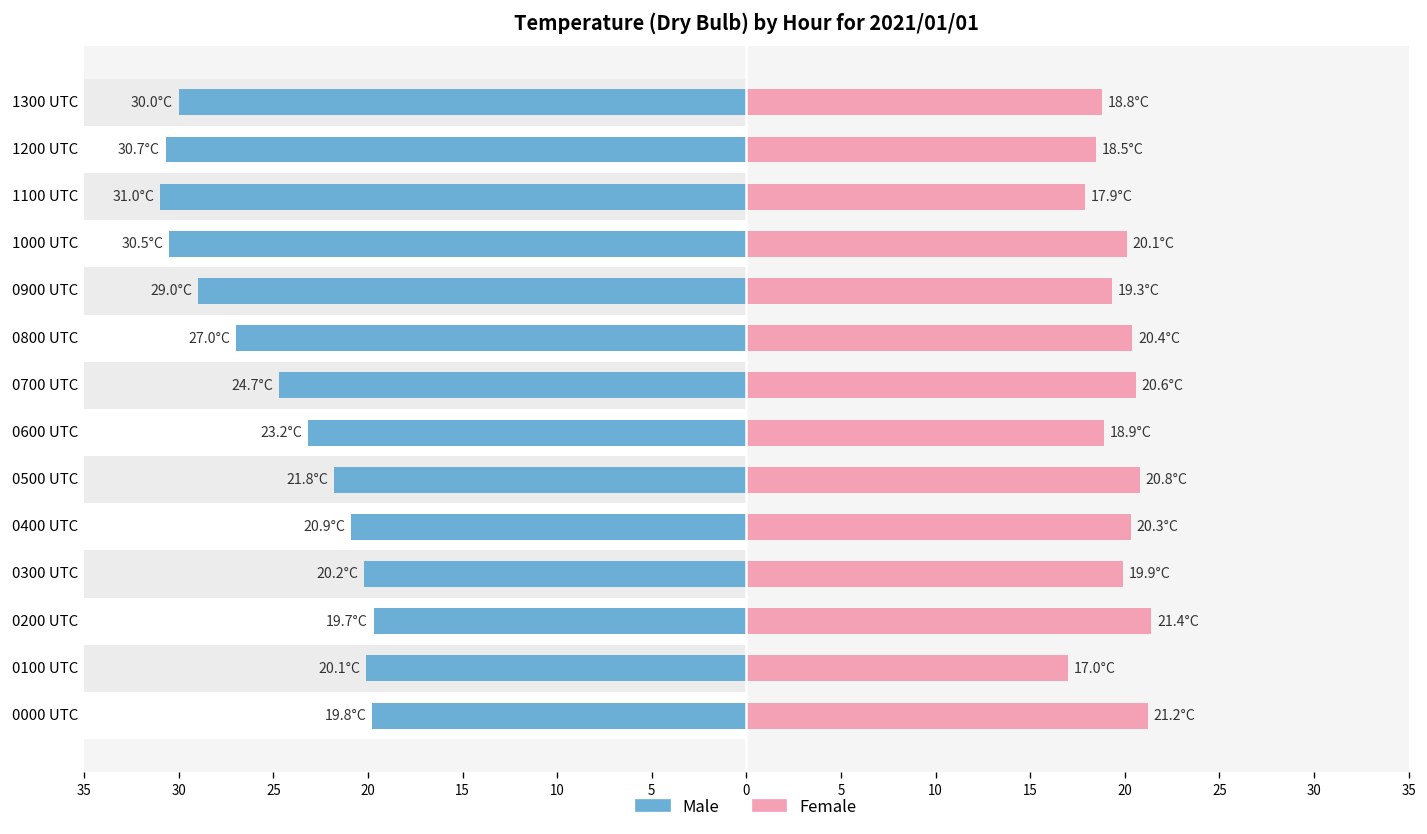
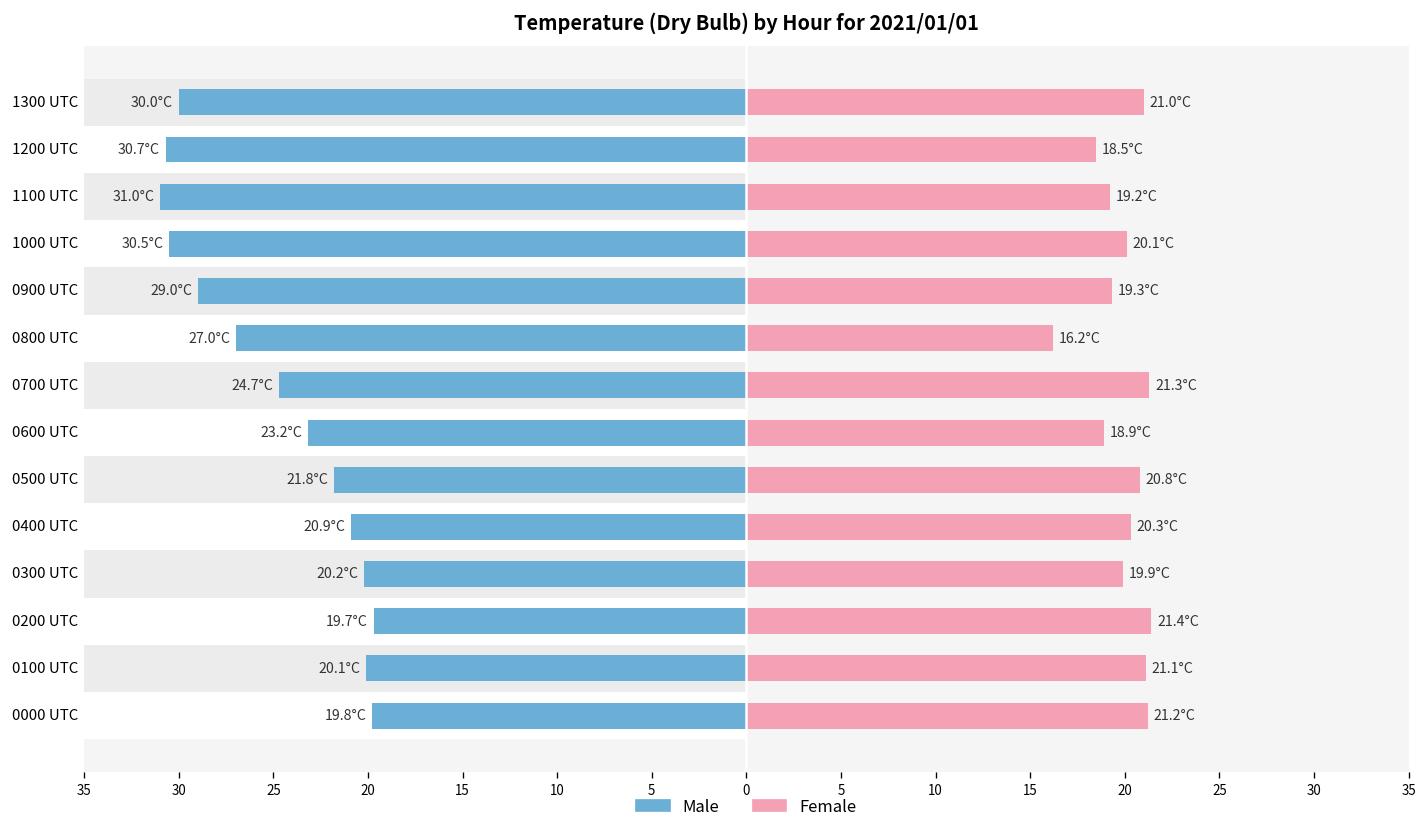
  {
    "Female": {
-     "1300 UTC": "18.8°C",
+     "1300 UTC": "21.0°C",
      "1200 UTC": "18.5°C",
-     "1100 UTC": "17.9°C",
+     "1100 UTC": "19.2°C",
      "1000 UTC": "20.1°C",
      "0900 UTC": "19.3°C",
-     "0800 UTC": "20.4°C",
-     "0700 UTC": "20.6°C",
+     "0800 UTC": "16.2°C",
+     "0700 UTC": "21.3°C",
      "0600 UTC": "18.9°C",
      "0500 UTC": "20.8°C",
      "0400 UTC": "20.3°C",
      "0300 UTC": "19.9°C",
      "0200 UTC": "21.4°C",
-     "0100 UTC": "17.0°C",
+     "0100 UTC": "21.1°C",
      "0000 UTC": "21.2°C"
    }
  }
